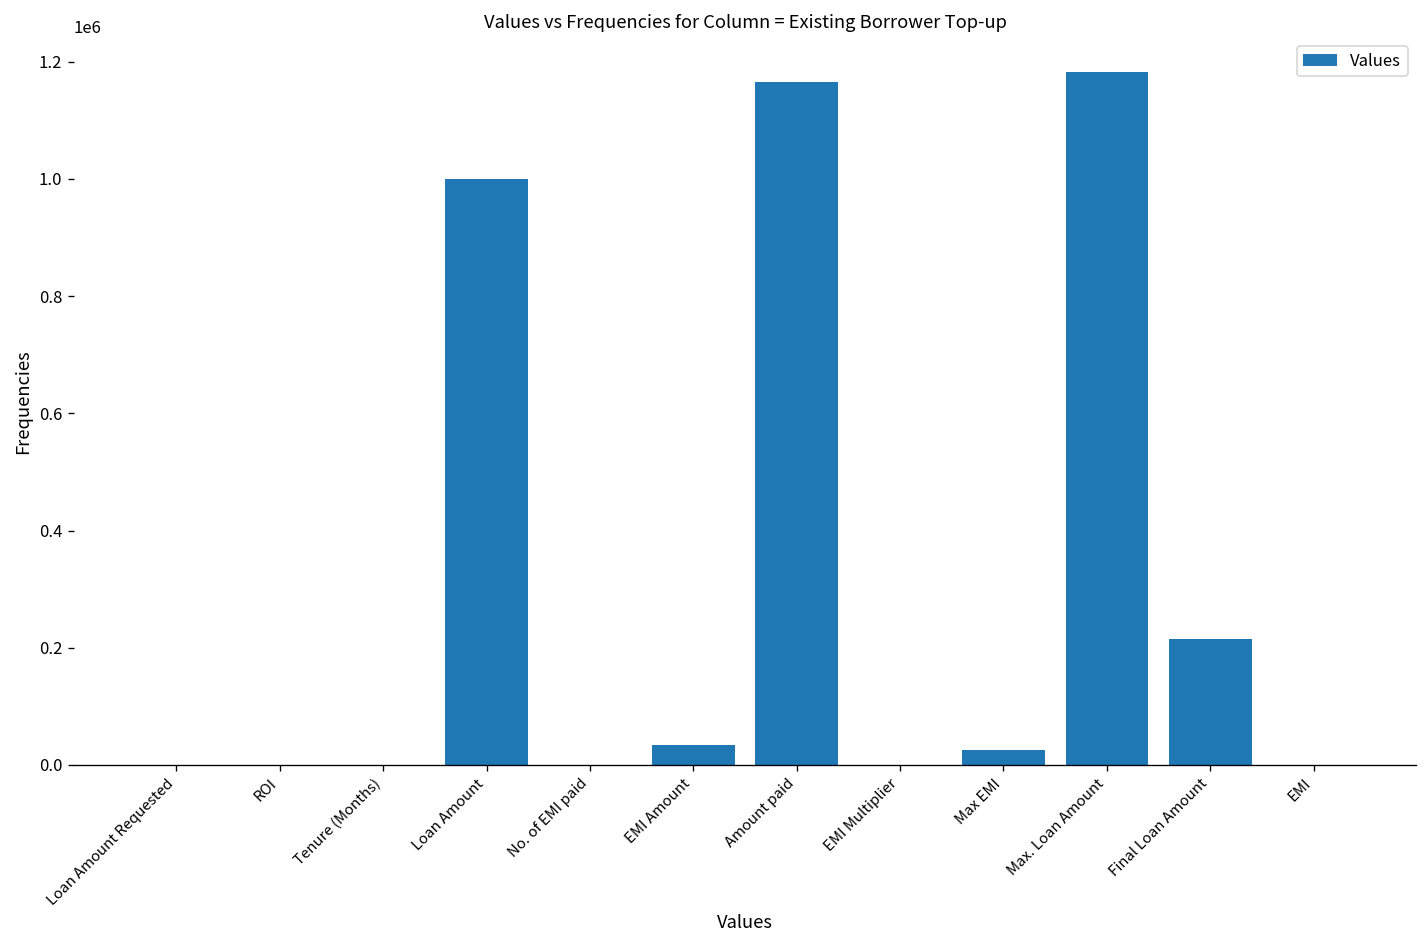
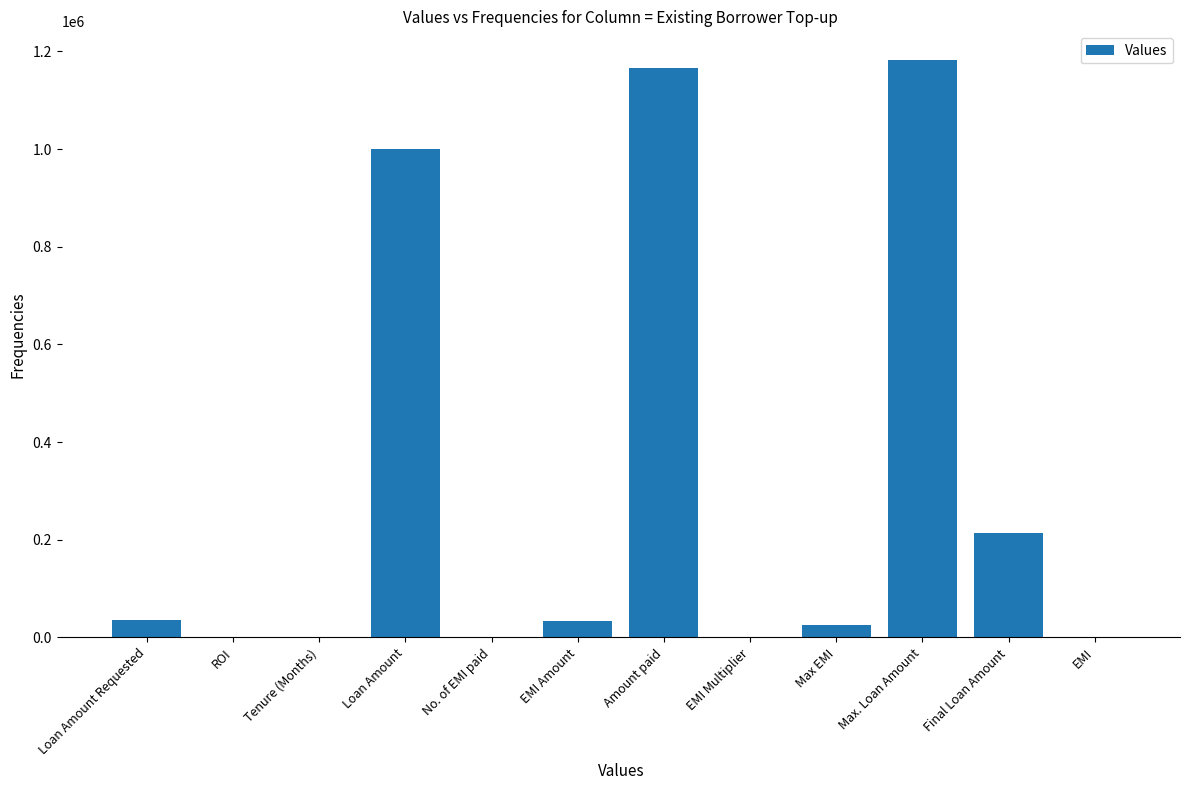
  {
-   "Loan Amount Requested": 0,
+   "Loan Amount Requested": 30000,
    "Loan Amount": 1000000,
    "EMI Amount": 30000,
    "Amount paid": 1170000,
    "Max EMI": 30000,
    "Max. Loan Amount": 1180000,
    "Final Loan Amount": 210000,
    "EMI": 0
  }
